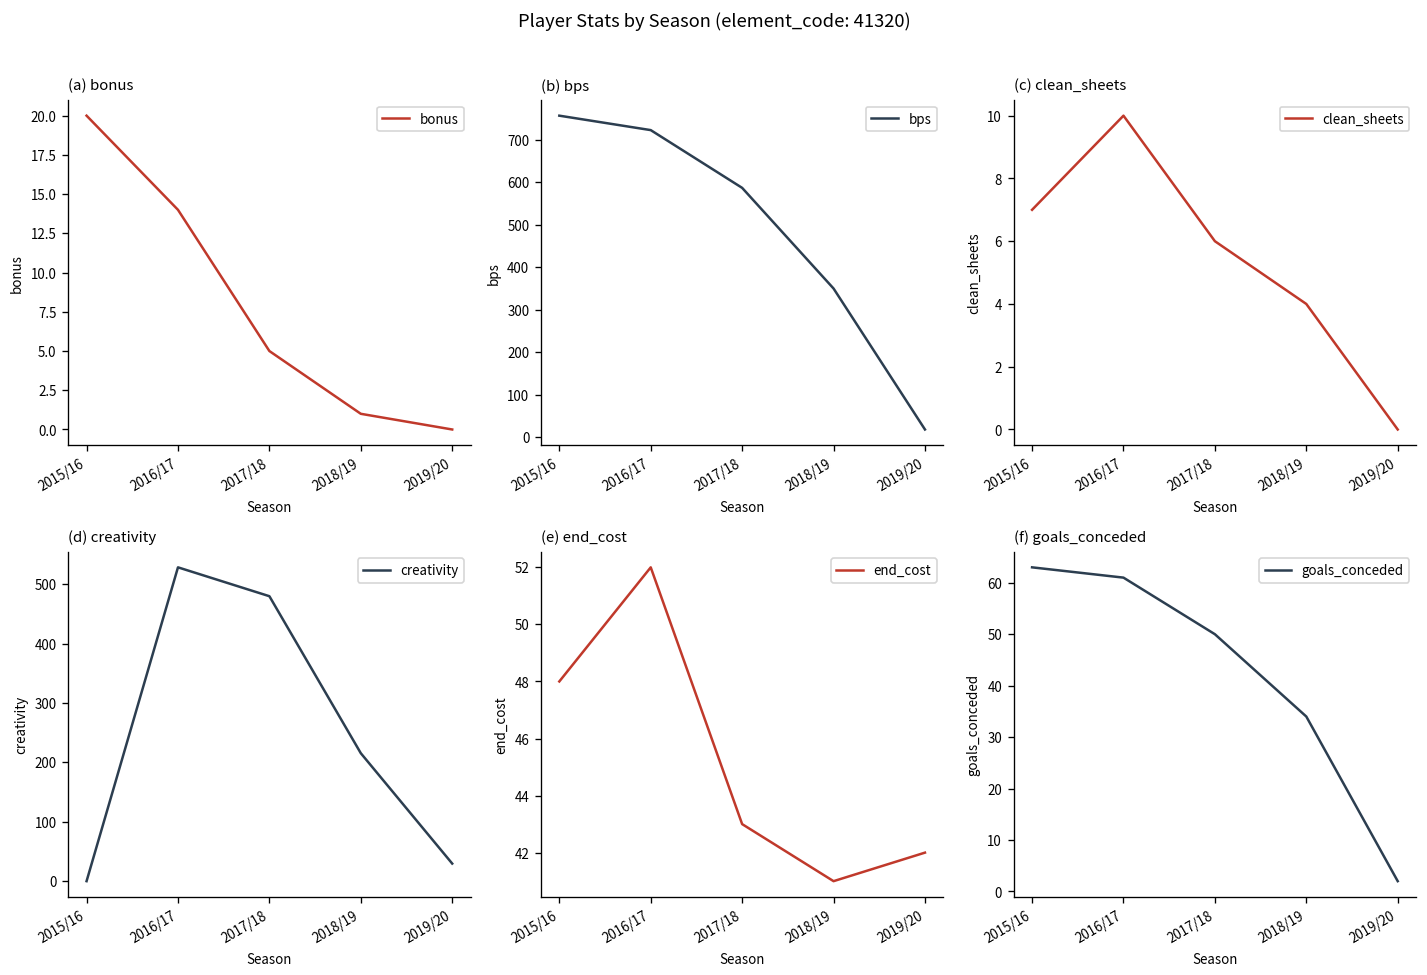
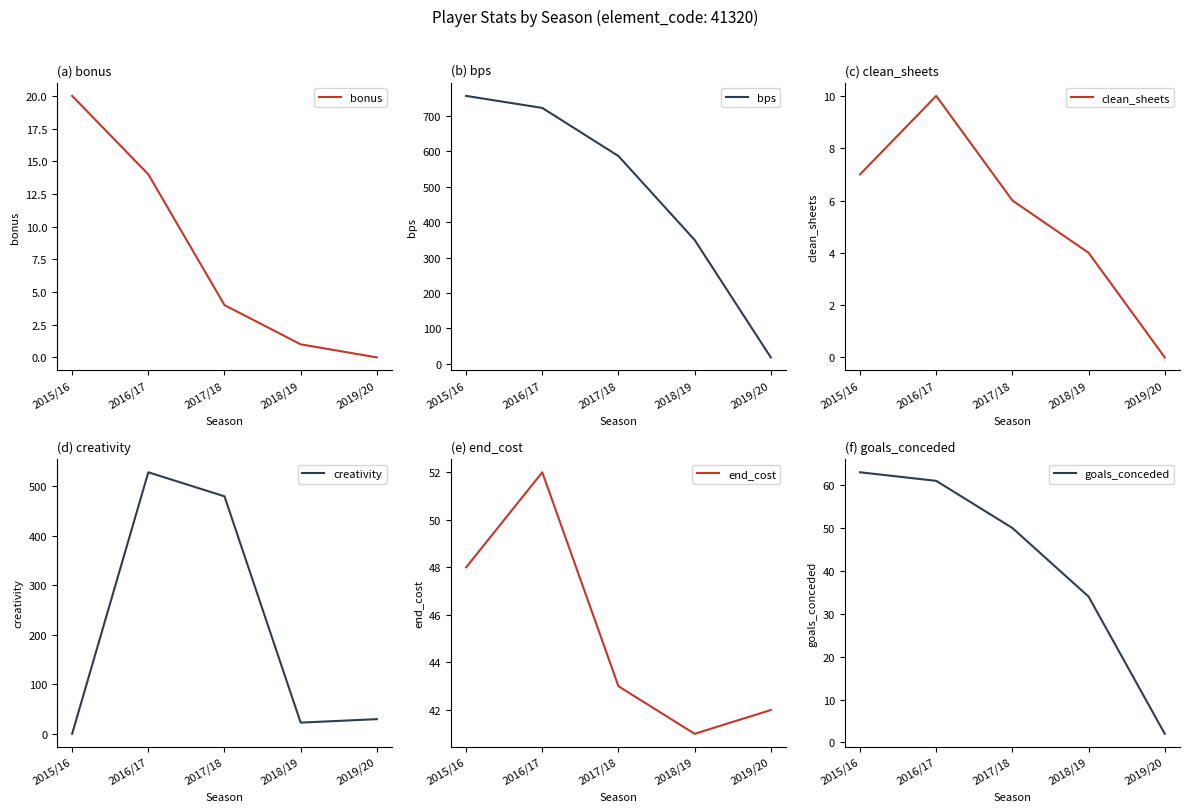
  {
    "(a) bonus": {
      "2015/16": 20,
      "2016/17": 14,
-     "2017/18": 5,
+     "2017/18": 4,
      "2018/19": 1,
      "2019/20": 0
    },
    "(b) bps": {
      "2015/16": 760,
      "2016/17": 720,
      "2017/18": 590,
      "2018/19": 350,
      "2019/20": 20
    },
    "(c) clean_sheets": {
      "2015/16": 7.0,
      "2016/17": 10.0,
      "2017/18": 6.0,
      "2018/19": 4.0,
      "2019/20": 0.0
    },
    "(d) creativity": {
      "2015/16": 0,
      "2016/17": 530,
      "2017/18": 480,
-     "2018/19": 220,
+     "2018/19": 20,
      "2019/20": 30
    },
    "(e) end_cost": {
      "2015/16": 48.0,
      "2016/17": 52.0,
      "2017/18": 43.0,
      "2018/19": 41.0,
      "2019/20": 42.0
    },
    "(f) goals_conceded": {
      "2015/16": 63,
      "2016/17": 61,
      "2017/18": 50,
      "2018/19": 34,
      "2019/20": 2
    }
  }
